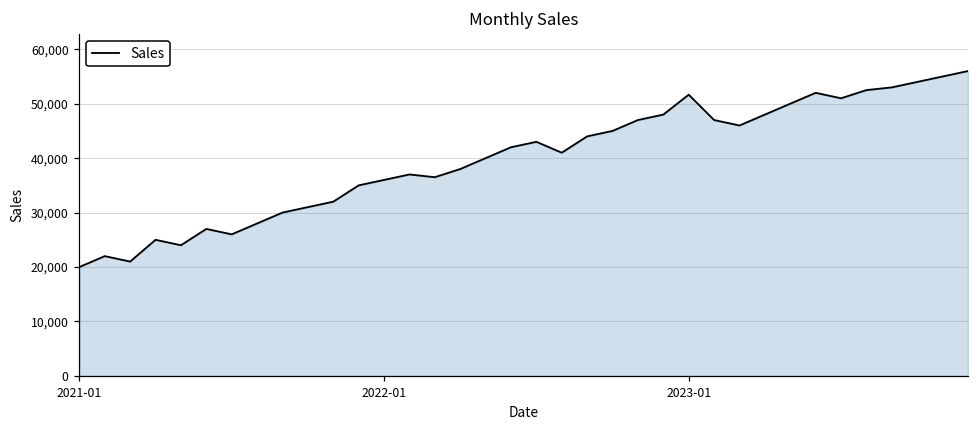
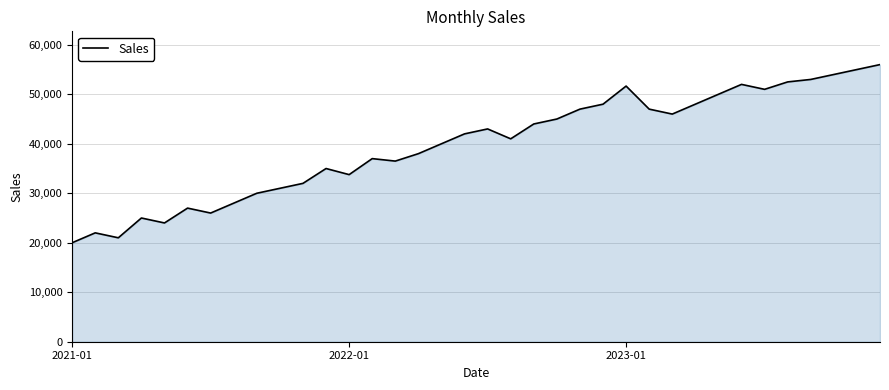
  {
    "2021-01": "20,000",
-   "2022-01": "36,000",
+   "2022-01": "34,000",
    "2023-01": "52,000"
  }
